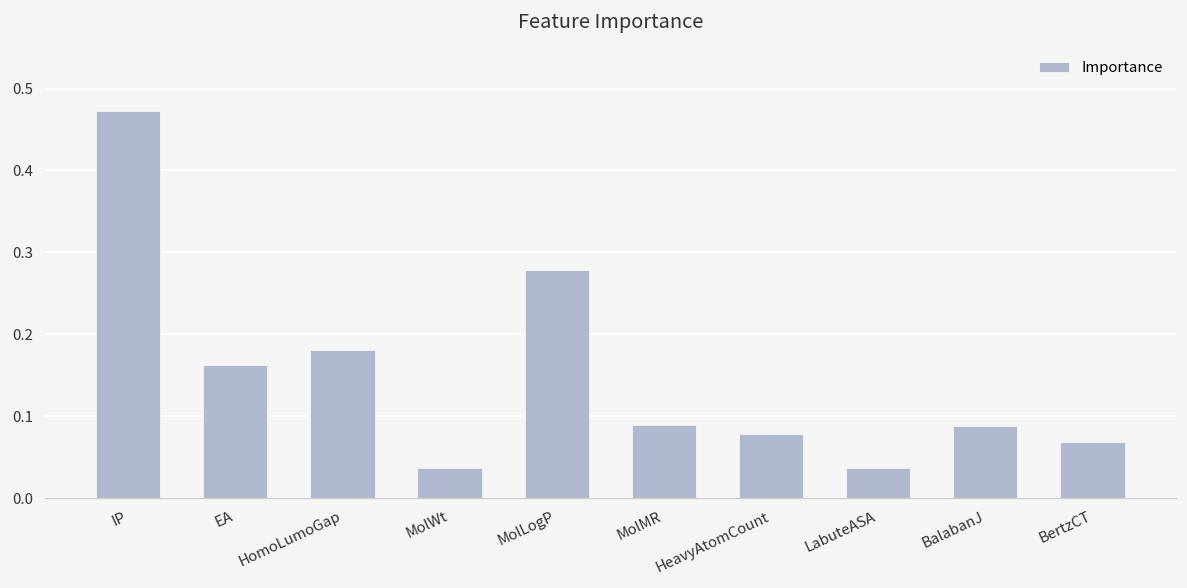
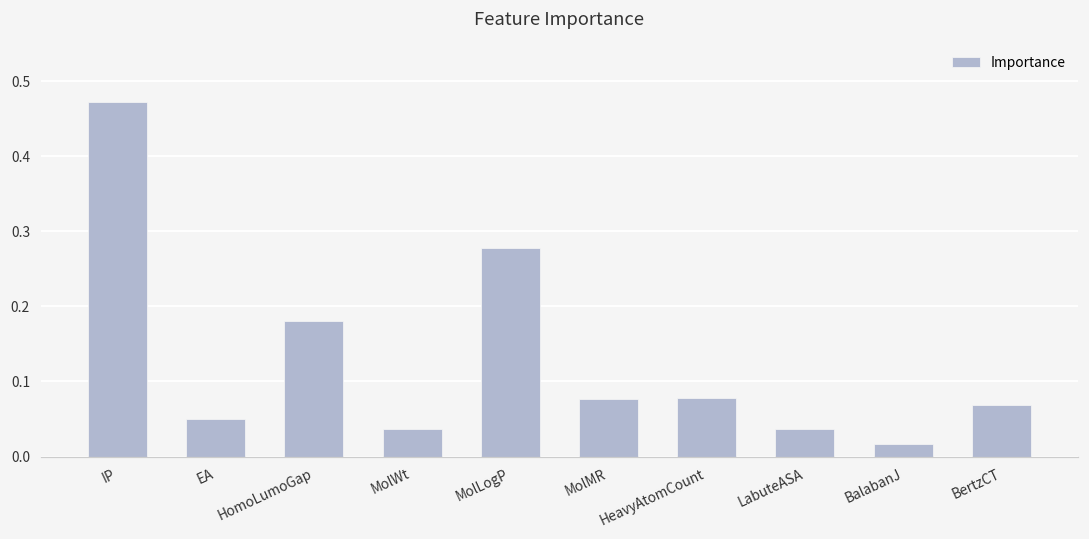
  {
    "IP": 0.47,
-   "EA": 0.16,
+   "EA": 0.05,
    "HomoLumoGap": 0.18,
    "MolWt": 0.04,
    "MolLogP": 0.28,
-   "MolMR": 0.09,
+   "MolMR": 0.08,
    "HeavyAtomCount": 0.08,
    "LabuteASA": 0.04,
-   "BalabanJ": 0.09,
+   "BalabanJ": 0.02,
    "BertzCT": 0.07
  }
